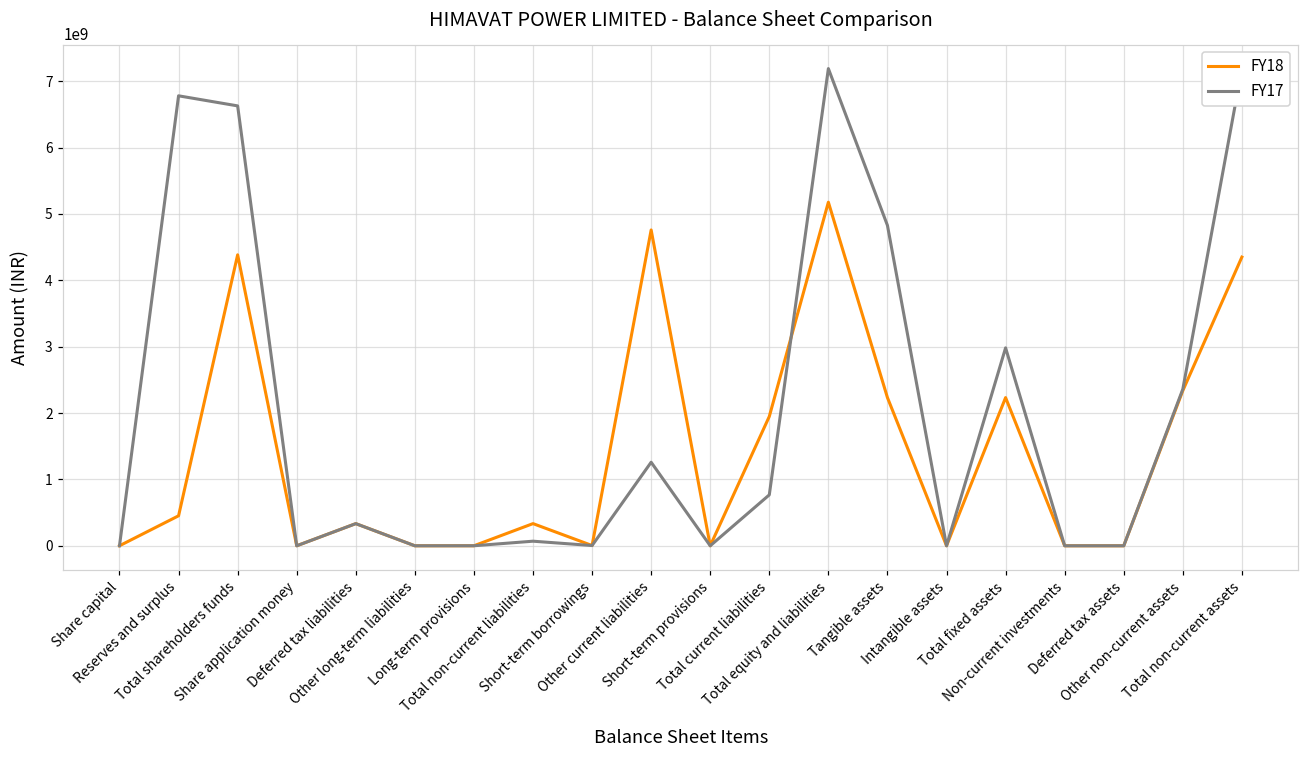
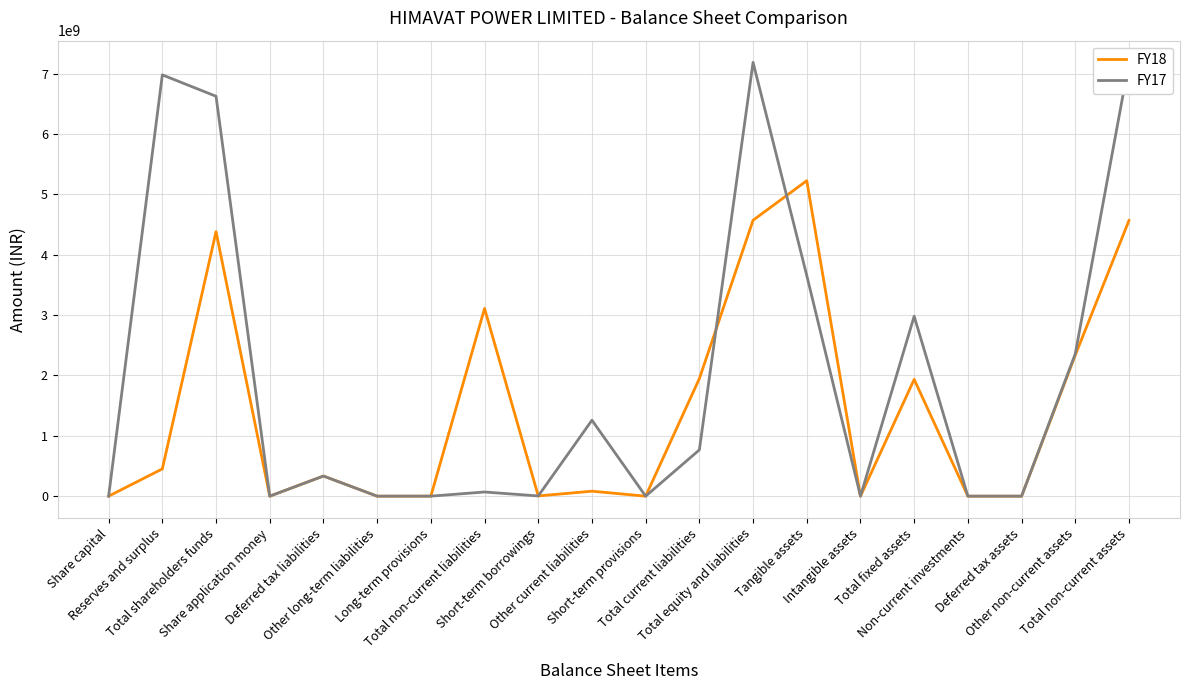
  {
    "FY18": {
      "Reserves and surplus": 500000000,
      "Total shareholders funds": 4400000000,
-     "Total non-current liabilities": 300000000,
-     "Other current liabilities": 4800000000,
+     "Total non-current liabilities": 3100000000,
+     "Other current liabilities": 100000000,
      "Total current liabilities": 1900000000,
-     "Total equity and liabilities": 5200000000,
-     "Tangible assets": 2200000000,
-     "Total fixed assets": 2200000000,
-     "Total non-current assets": 4300000000
+     "Total equity and liabilities": 4600000000,
+     "Tangible assets": 5200000000,
+     "Total fixed assets": 1900000000,
+     "Total non-current assets": 4600000000
    },
    "FY17": {
-     "Reserves and surplus": 6800000000,
+     "Reserves and surplus": 7000000000,
      "Total shareholders funds": 6600000000,
      "Total non-current liabilities": 100000000,
      "Other current liabilities": 1300000000,
      "Total current liabilities": 800000000,
      "Total equity and liabilities": 7200000000,
-     "Tangible assets": 4800000000,
+     "Tangible assets": 3700000000,
      "Total fixed assets": 3000000000
    }
  }
